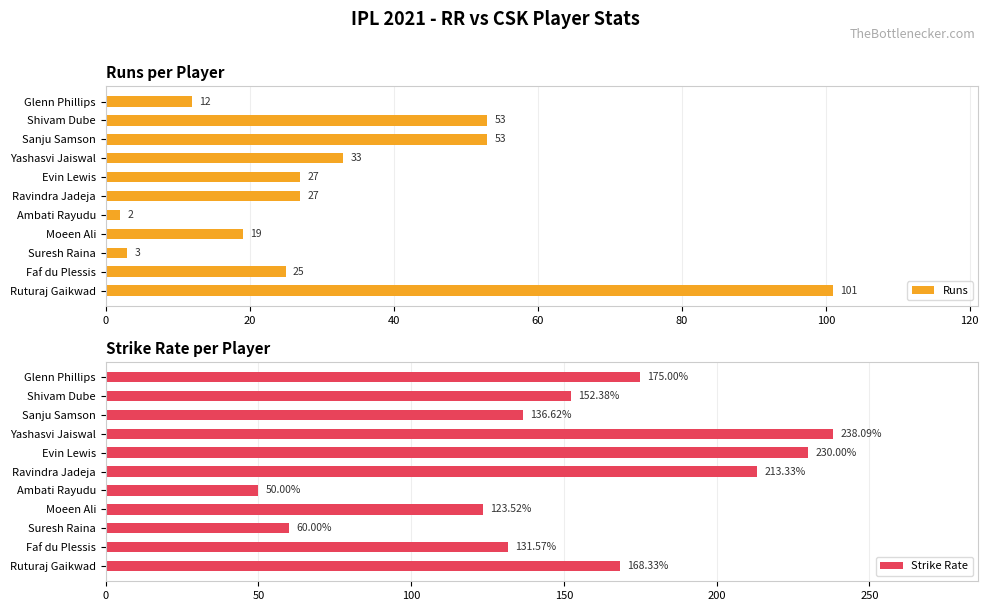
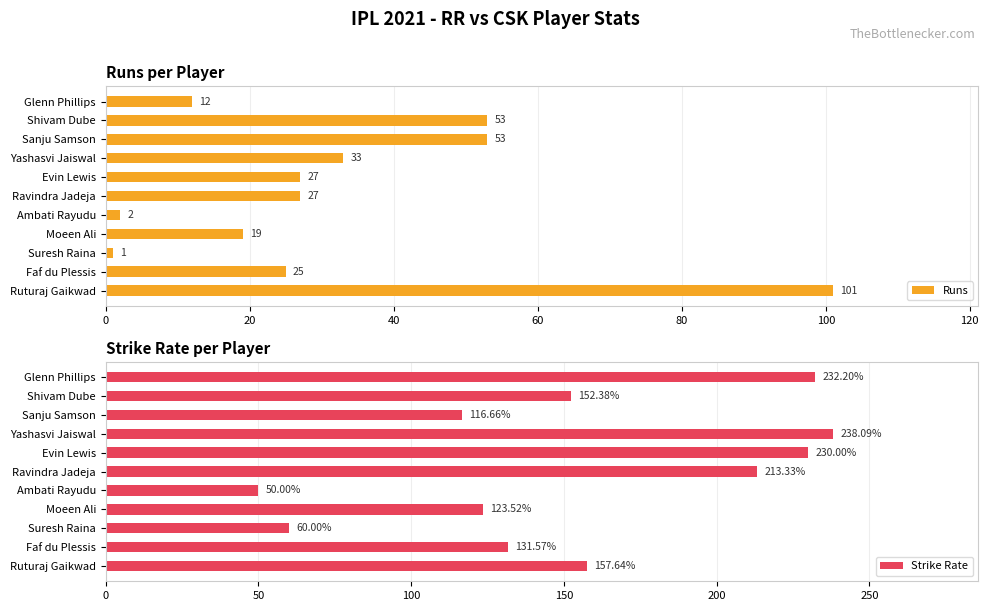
  {
    "Runs per Player": {
      "Glenn Phillips": "12",
      "Shivam Dube": "53",
      "Sanju Samson": "53",
      "Yashasvi Jaiswal": "33",
      "Evin Lewis": "27",
      "Ravindra Jadeja": "27",
      "Ambati Rayudu": "2",
      "Moeen Ali": "19",
-     "Suresh Raina": "3",
+     "Suresh Raina": "1",
      "Faf du Plessis": "25",
      "Ruturaj Gaikwad": "101"
    },
    "Strike Rate per Player": {
-     "Glenn Phillips": "175.00%",
+     "Glenn Phillips": "232.20%",
      "Shivam Dube": "152.38%",
-     "Sanju Samson": "136.62%",
+     "Sanju Samson": "116.66%",
      "Yashasvi Jaiswal": "238.09%",
      "Evin Lewis": "230.00%",
      "Ravindra Jadeja": "213.33%",
      "Ambati Rayudu": "50.00%",
      "Moeen Ali": "123.52%",
      "Suresh Raina": "60.00%",
      "Faf du Plessis": "131.57%",
-     "Ruturaj Gaikwad": "168.33%"
+     "Ruturaj Gaikwad": "157.64%"
    }
  }
